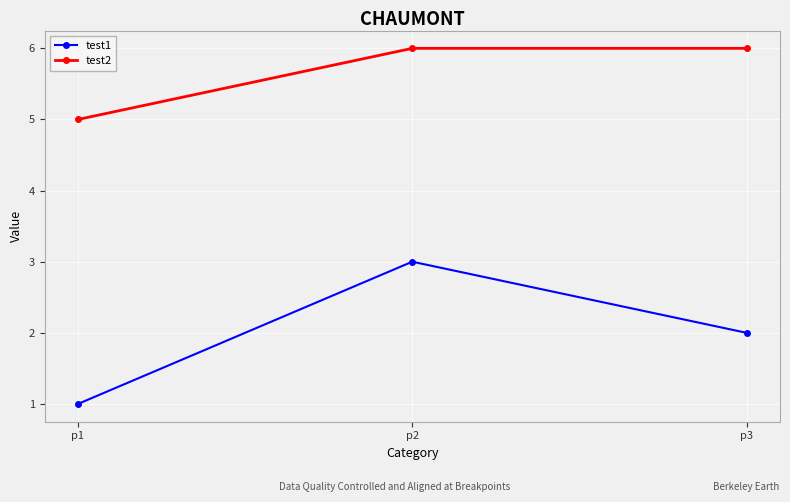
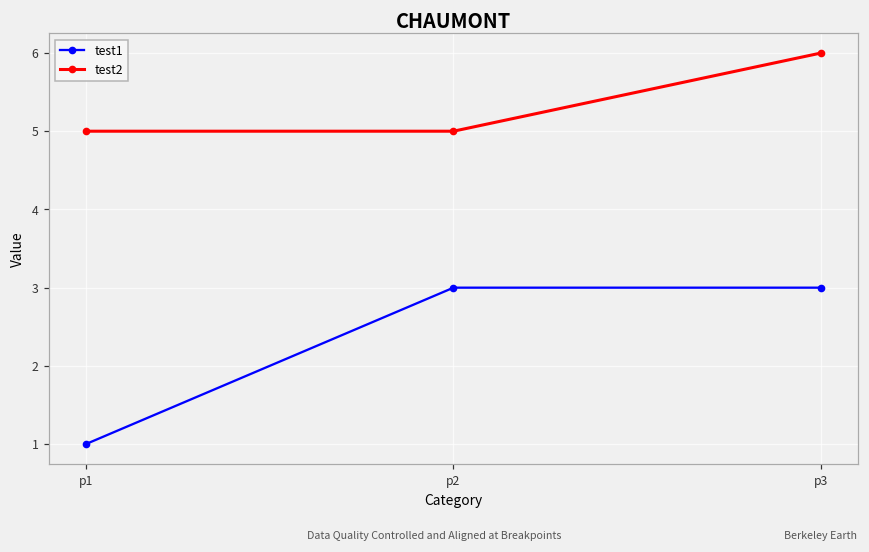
  {
    "test1": {
      "p1": 1,
      "p2": 3,
-     "p3": 2
+     "p3": 3
    },
    "test2": {
      "p1": 5,
-     "p2": 6,
+     "p2": 5,
      "p3": 6
    }
  }
